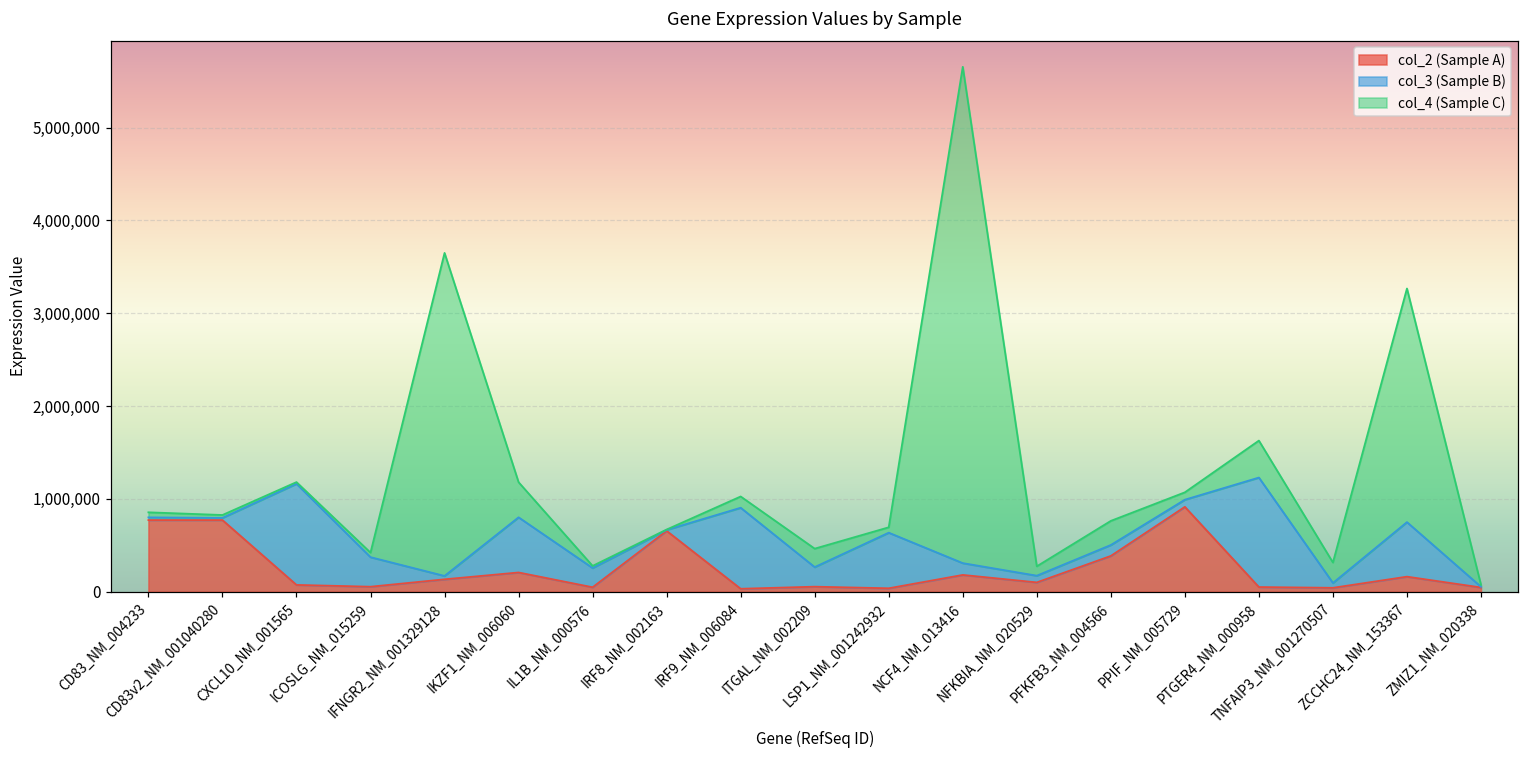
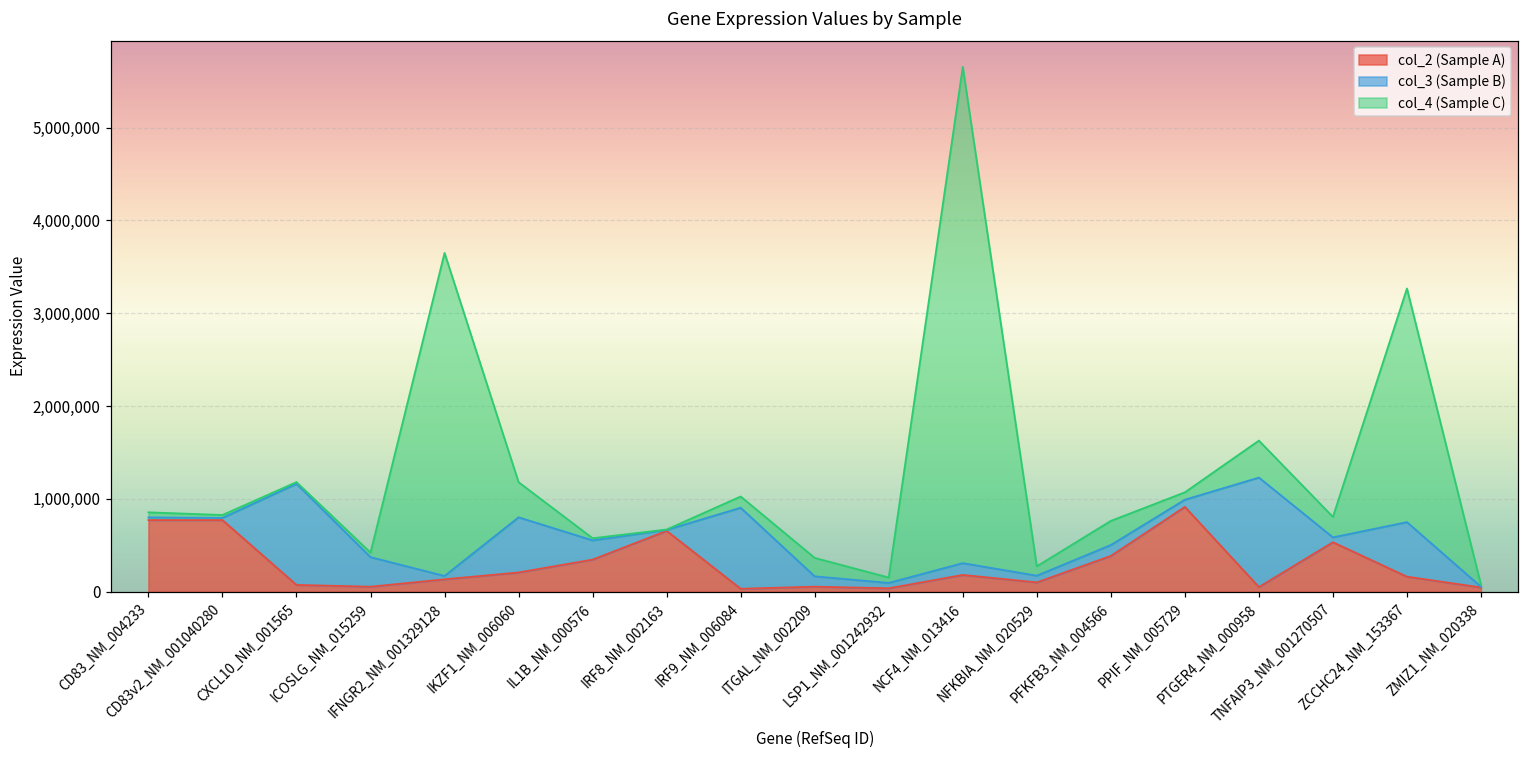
  {
    "col_2 (Sample A)": {
      "CXCL10_NM_001565": "100,000",
      "ICOSLG_NM_015259": "100,000",
      "IFNGR2_NM_001329128": "100,000",
      "IKZF1_NM_006060": "200,000",
-     "IL1B_NM_000576": "0",
+     "IL1B_NM_000576": "300,000",
      "IRF9_NM_006084": "0",
      "ITGAL_NM_002209": "100,000",
      "LSP1_NM_001242932": "0",
      "NCF4_NM_013416": "200,000",
      "NFKBIA_NM_020529": "100,000",
      "PFKFB3_NM_004566": "400,000",
      "PPIF_NM_005729": "900,000",
      "PTGER4_NM_000958": "100,000",
-     "TNFAIP3_NM_001270507": "0",
+     "TNFAIP3_NM_001270507": "500,000",
      "ZCCHC24_NM_153367": "200,000"
    },
    "col_3 (Sample B)": {
      "ICOSLG_NM_015259": "300,000",
      "IFNGR2_NM_001329128": "0",
      "IKZF1_NM_006060": "600,000",
      "IRF9_NM_006084": "900,000",
-     "ITGAL_NM_002209": "200,000",
-     "LSP1_NM_001242932": "600,000",
+     "ITGAL_NM_002209": "100,000",
+     "LSP1_NM_001242932": "100,000",
      "NCF4_NM_013416": "100,000",
      "NFKBIA_NM_020529": "100,000",
      "PFKFB3_NM_004566": "100,000",
      "PPIF_NM_005729": "100,000",
      "PTGER4_NM_000958": "1,200,000",
      "TNFAIP3_NM_001270507": "100,000",
      "ZCCHC24_NM_153367": "600,000"
    },
    "col_4 (Sample C)": {
      "CD83_NM_004233": "100,000",
      "CD83v2_NM_001040280": "0",
      "ICOSLG_NM_015259": "0",
      "IFNGR2_NM_001329128": "3,500,000",
      "IKZF1_NM_006060": "400,000",
      "IRF9_NM_006084": "100,000",
      "ITGAL_NM_002209": "200,000",
      "LSP1_NM_001242932": "100,000",
      "NCF4_NM_013416": "5,300,000",
      "NFKBIA_NM_020529": "100,000",
      "PFKFB3_NM_004566": "300,000",
      "PPIF_NM_005729": "100,000",
      "PTGER4_NM_000958": "400,000",
      "TNFAIP3_NM_001270507": "200,000",
      "ZCCHC24_NM_153367": "2,500,000"
    }
  }
